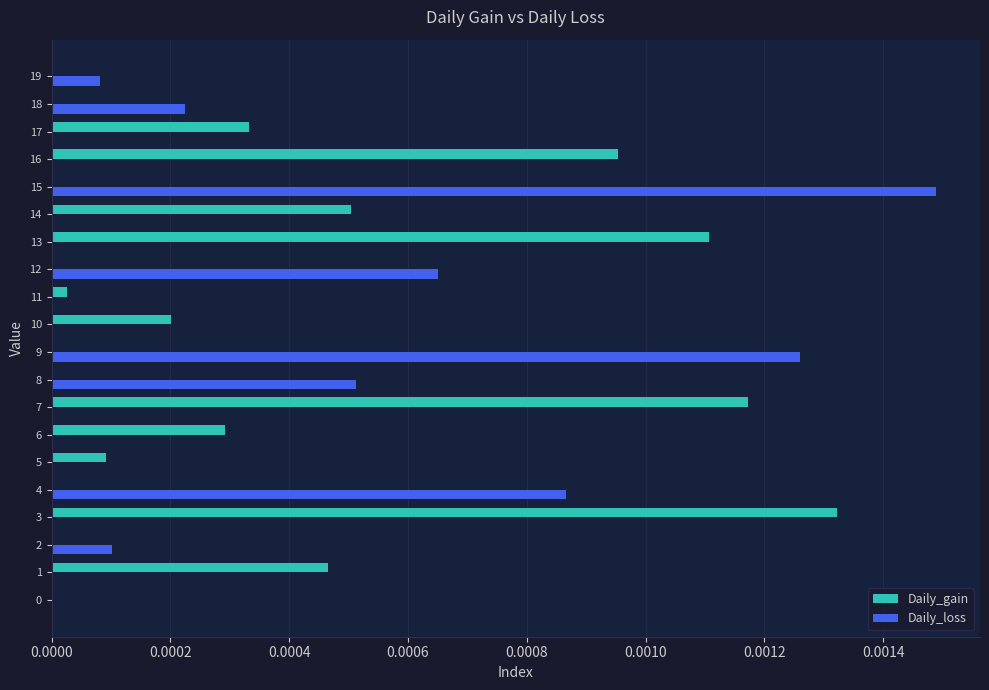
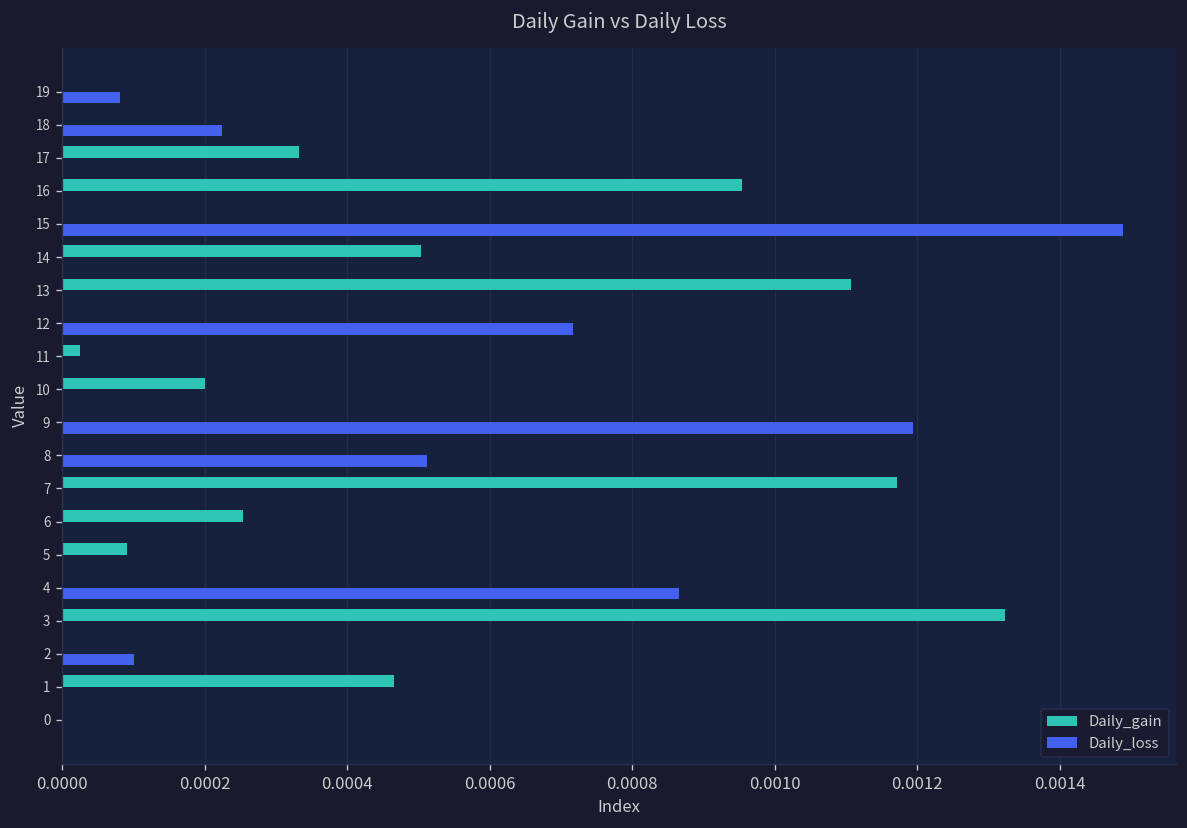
  {
    "Daily_gain": {
      "19": 0.00000,
      "18": 0.00000,
      "17": 0.00033,
      "16": 0.00095,
      "15": 0.00000,
      "14": 0.00050,
      "13": 0.00111,
      "12": 0.00000,
      "11": 0.00003,
      "10": 0.00020,
      "9": 0.00000,
      "8": 0.00000,
      "7": 0.00117,
-     "6": 0.00029,
+     "6": 0.00025,
      "5": 0.00009,
      "4": 0.00000,
      "3": 0.00132,
      "2": 0.00000,
      "1": 0.00047,
      "0": 0.00000
    },
    "Daily_loss": {
      "19": 0.00008,
      "18": 0.00022,
      "17": 0.00000,
      "16": 0.00000,
      "15": 0.00149,
      "14": 0.00000,
      "13": 0.00000,
-     "12": 0.00065,
+     "12": 0.00072,
      "11": 0.00000,
      "10": 0.00000,
-     "9": 0.00126,
+     "9": 0.00119,
      "8": 0.00051,
      "7": 0.00000,
      "6": 0.00000,
      "5": 0.00000,
      "4": 0.00087,
      "3": 0.00000,
      "2": 0.00010,
      "1": 0.00000,
      "0": 0.00000
    }
  }
